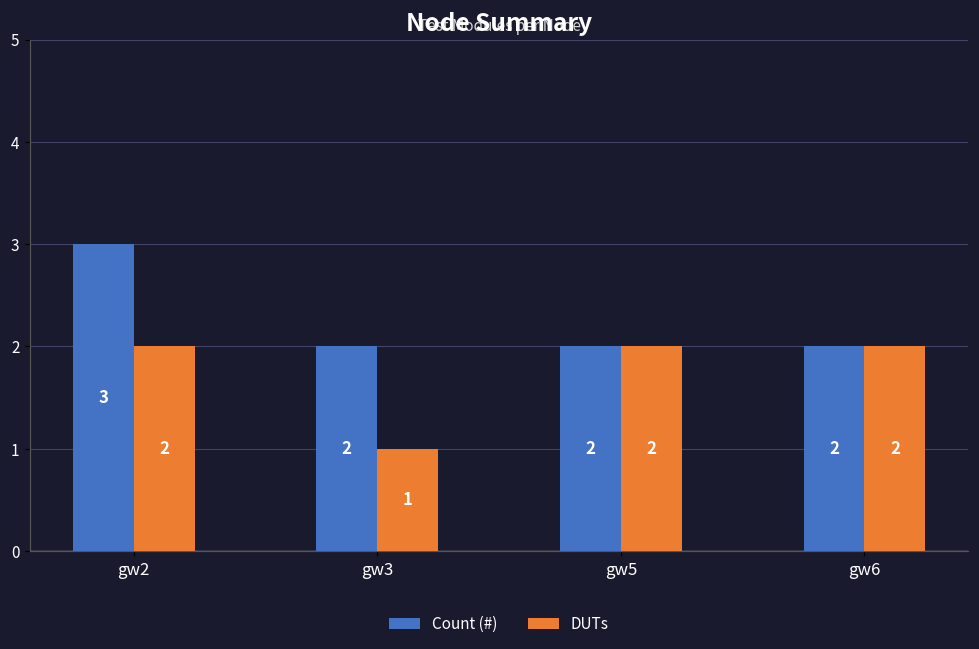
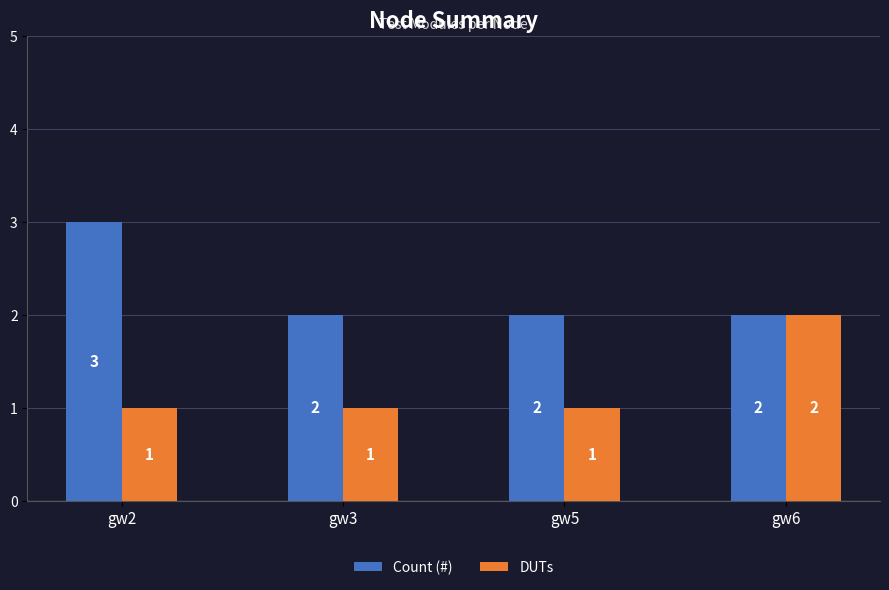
  {
    "Count (#)": {
      "gw2": 3,
      "gw3": 2,
      "gw5": 2,
      "gw6": 2
    },
    "DUTs": {
-     "gw2": 2,
+     "gw2": 1,
      "gw3": 1,
-     "gw5": 2,
+     "gw5": 1,
      "gw6": 2
    }
  }
